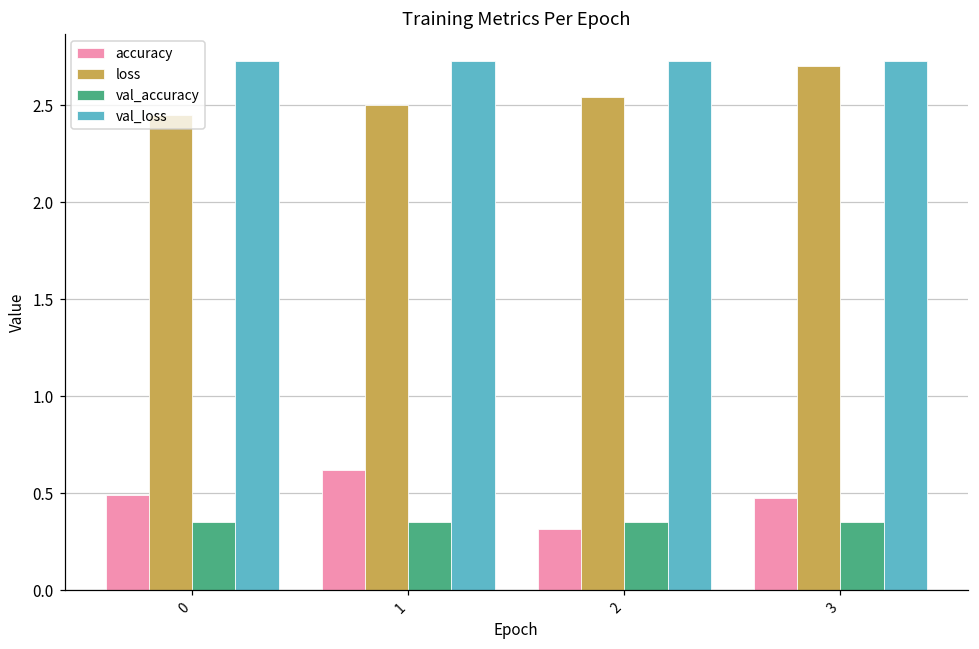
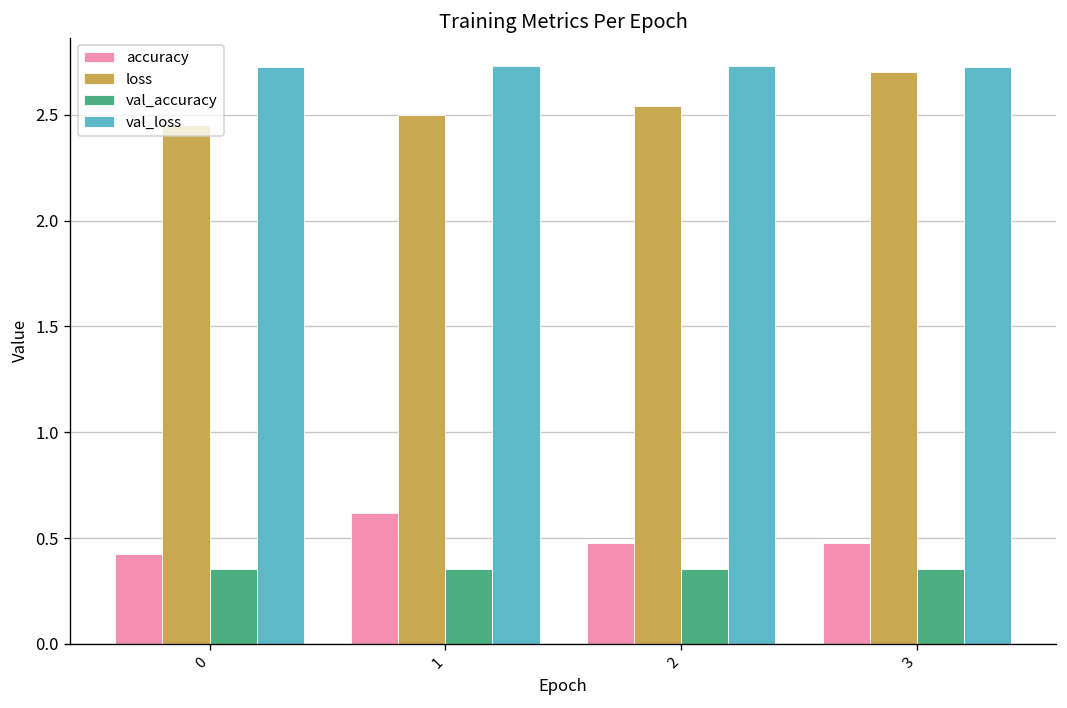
  {
    "accuracy": {
-     "0": 0.49,
+     "0": 0.43,
      "1": 0.62,
-     "2": 0.32,
+     "2": 0.48,
      "3": 0.48
    },
    "loss": {
      "1": 2.50,
      "2": 2.54,
      "3": 2.70
    },
    "val_accuracy": {
      "0": 0.35,
      "1": 0.35,
      "2": 0.35,
      "3": 0.35
    },
    "val_loss": {
      "0": 2.73,
      "1": 2.73,
      "2": 2.73,
      "3": 2.73
    }
  }
